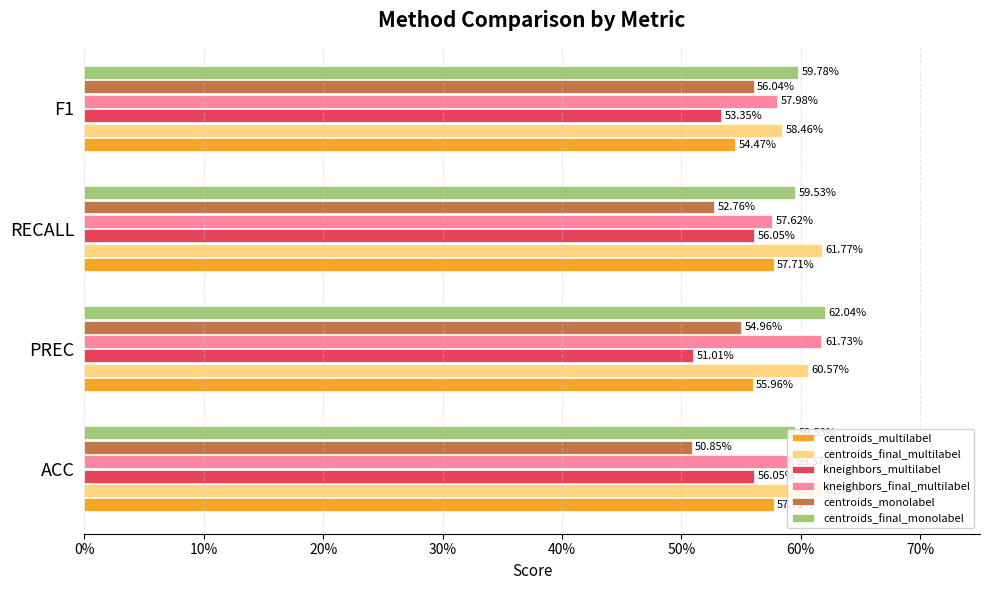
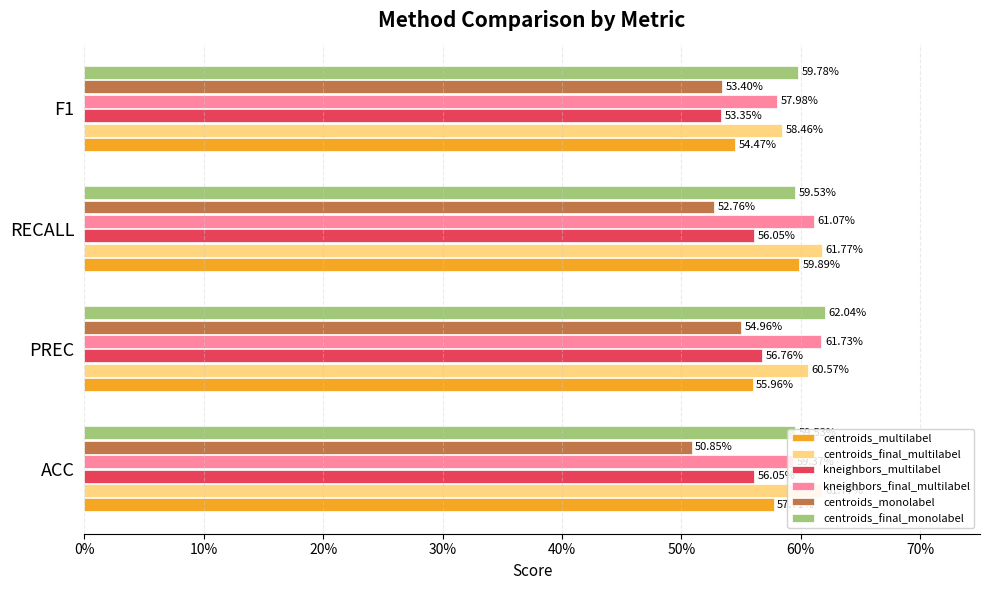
  {
    "centroids_multilabel": {
      "F1": "54.47%",
-     "RECALL": "57.71%",
+     "RECALL": "59.89%",
      "PREC": "55.96%"
    },
    "centroids_final_multilabel": {
      "F1": "58.46%",
      "RECALL": "61.77%",
      "PREC": "60.57%"
    },
    "kneighbors_multilabel": {
      "F1": "53.35%",
      "RECALL": "56.05%",
-     "PREC": "51.01%"
+     "PREC": "56.76%"
    },
    "kneighbors_final_multilabel": {
      "F1": "57.98%",
-     "RECALL": "57.62%",
+     "RECALL": "61.07%",
      "PREC": "61.73%"
    },
    "centroids_monolabel": {
-     "F1": "56.04%",
+     "F1": "53.40%",
      "RECALL": "52.76%",
      "PREC": "54.96%",
      "ACC": "50.85%"
    },
    "centroids_final_monolabel": {
      "F1": "59.78%",
      "RECALL": "59.53%",
      "PREC": "62.04%"
    }
  }
